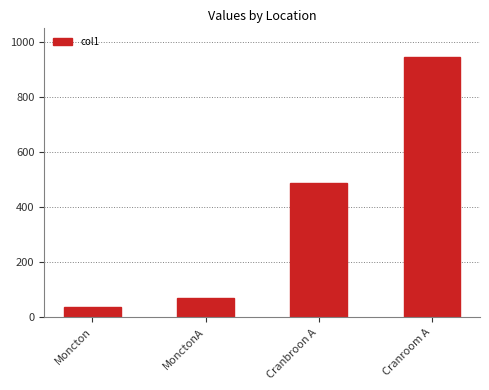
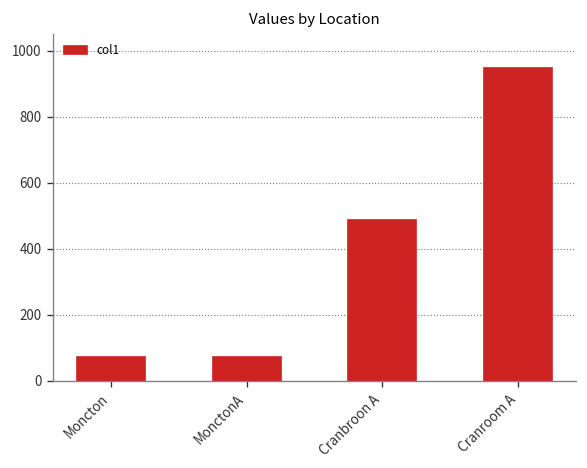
  {
-   "Moncton": 40,
+   "Moncton": 70,
    "MonctonA": 70,
    "Cranbroon A": 490,
    "Cranroom A": 950
  }
